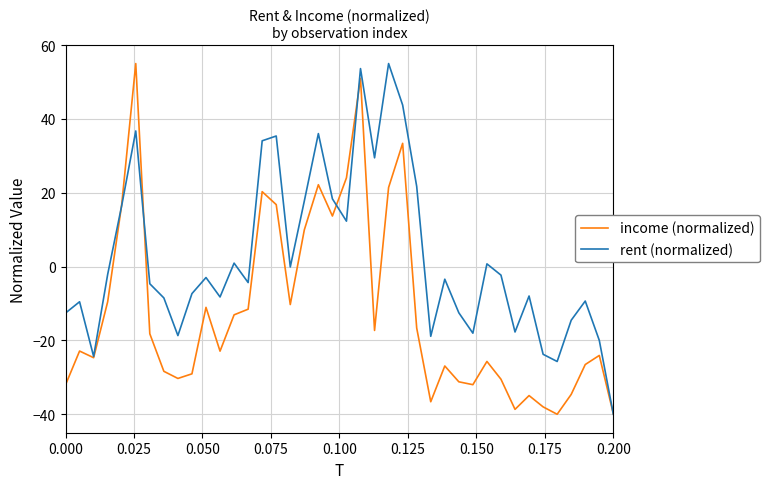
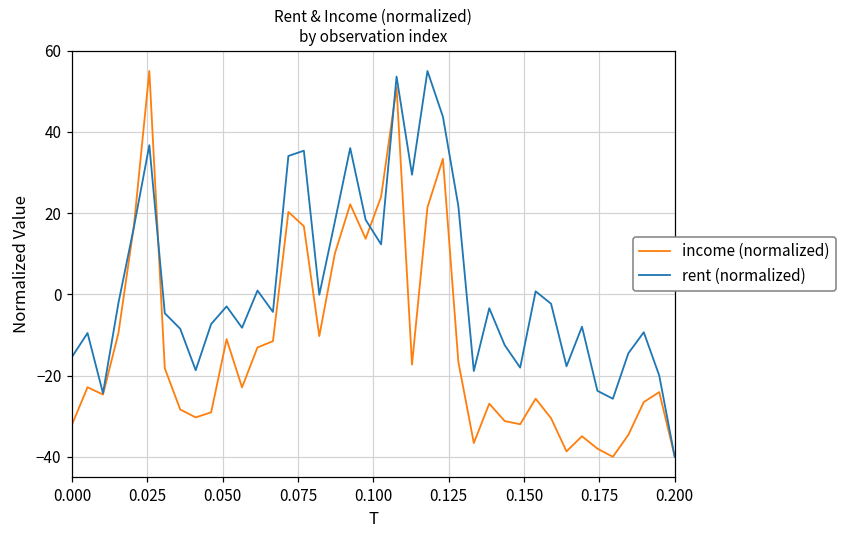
  {
    "income (normalized)": {
      "0.000": -32
    },
    "rent (normalized)": {
-     "0.000": -13
+     "0.000": -15
    }
  }
